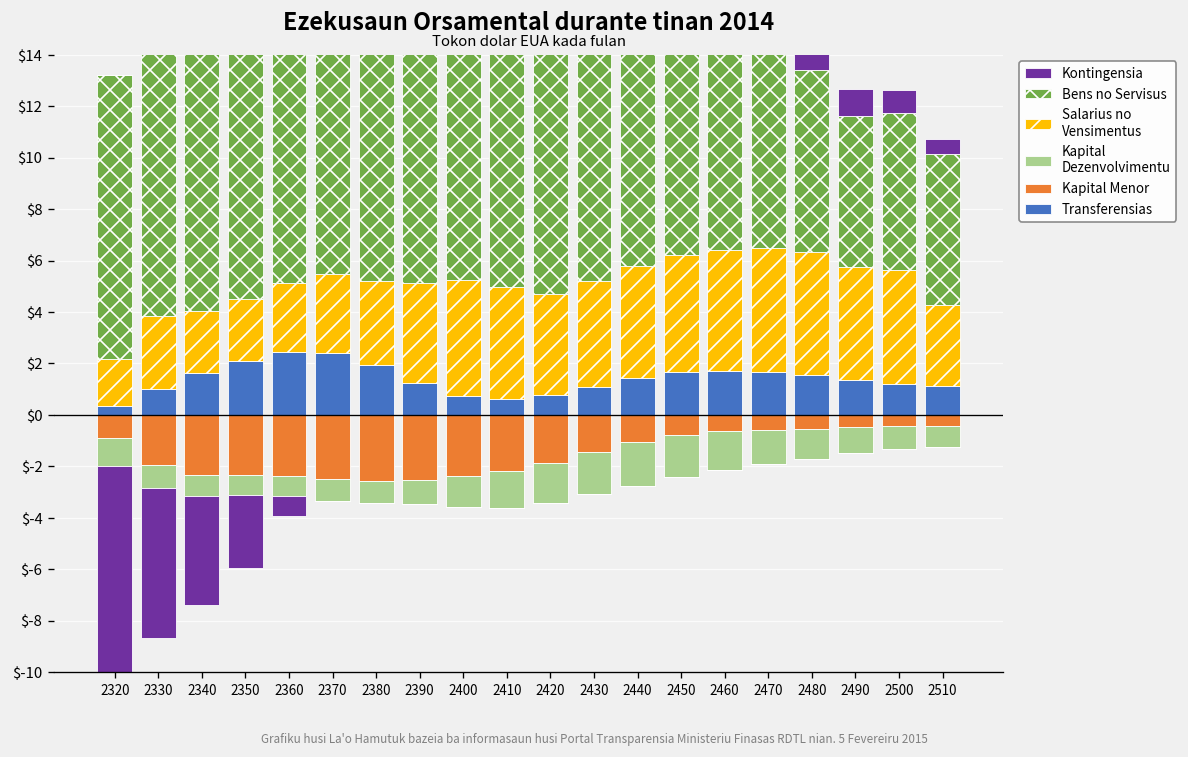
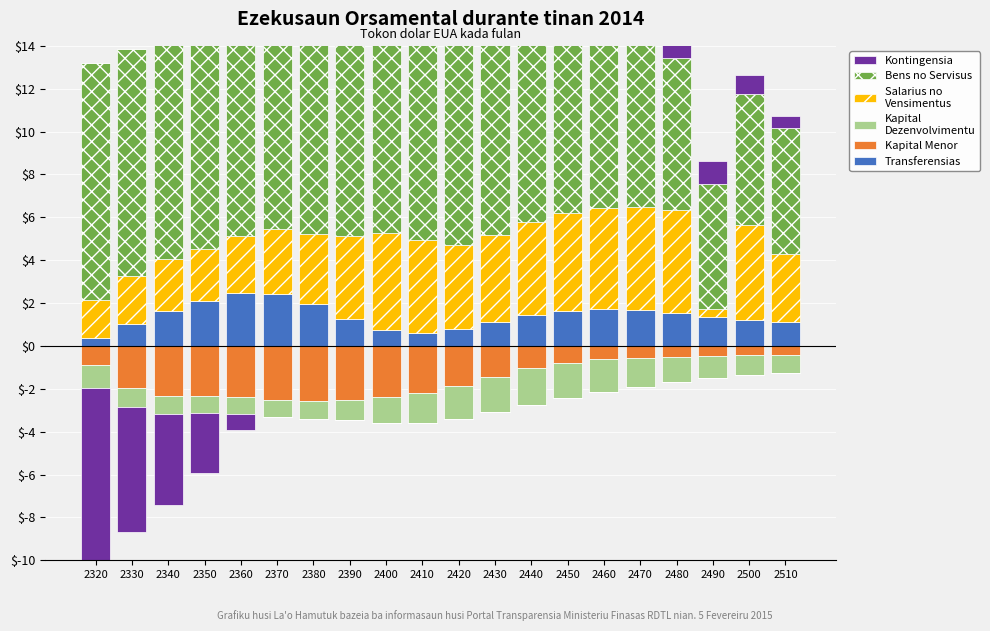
  {
    "Salarius no Vensimentus": {
      "2320": "$1.8",
-     "2330": "$2.8",
+     "2330": "$2.3",
      "2340": "$2.4",
      "2350": "$2.4",
      "2360": "$2.7",
      "2370": "$3.0",
      "2380": "$3.3",
      "2390": "$3.9",
      "2400": "$4.5",
      "2410": "$4.3",
      "2420": "$3.9",
      "2430": "$4.1",
      "2440": "$4.4",
      "2450": "$4.6",
      "2460": "$4.7",
      "2470": "$4.8",
      "2480": "$4.8",
-     "2490": "$4.4",
+     "2490": "$0.3",
      "2500": "$4.4",
      "2510": "$3.2"
    },
    "Bens no Servisus": {
      "2320": "$11.0",
      "2340": "$10.0",
      "2480": "$7.1",
      "2490": "$5.9",
      "2500": "$6.1",
      "2510": "$5.9"
    }
  }
